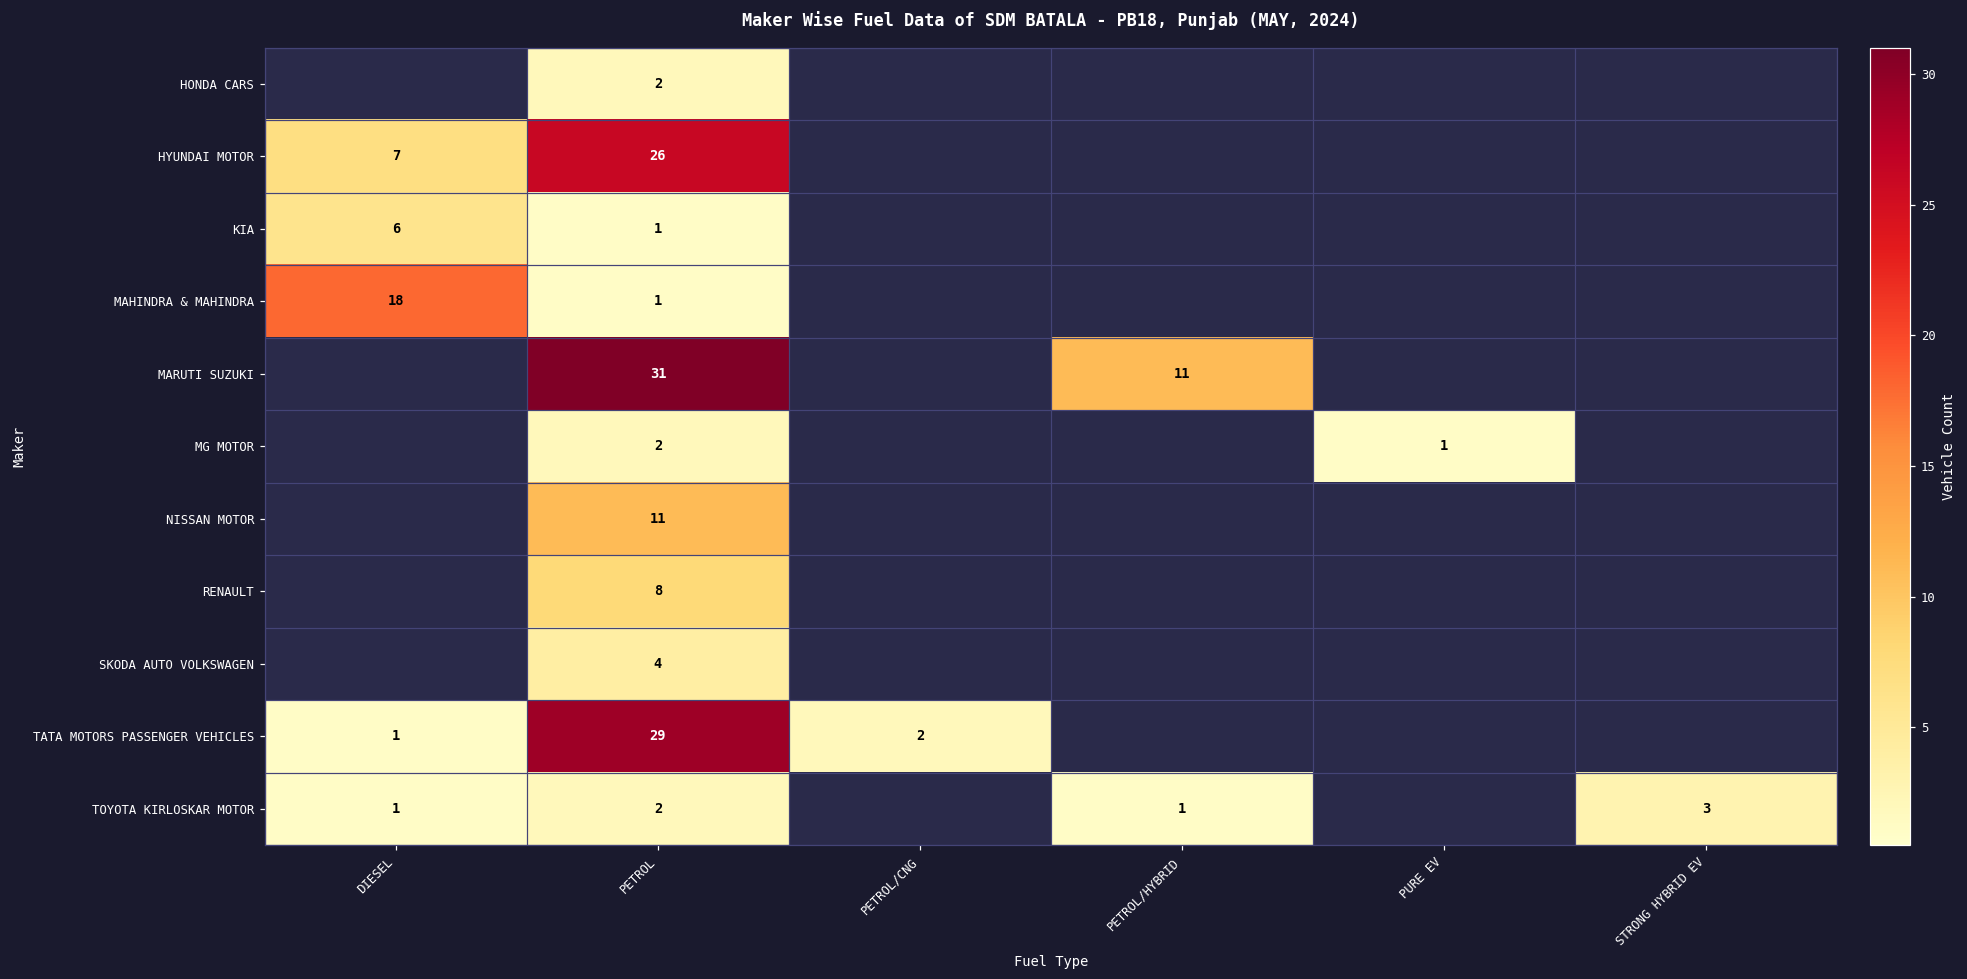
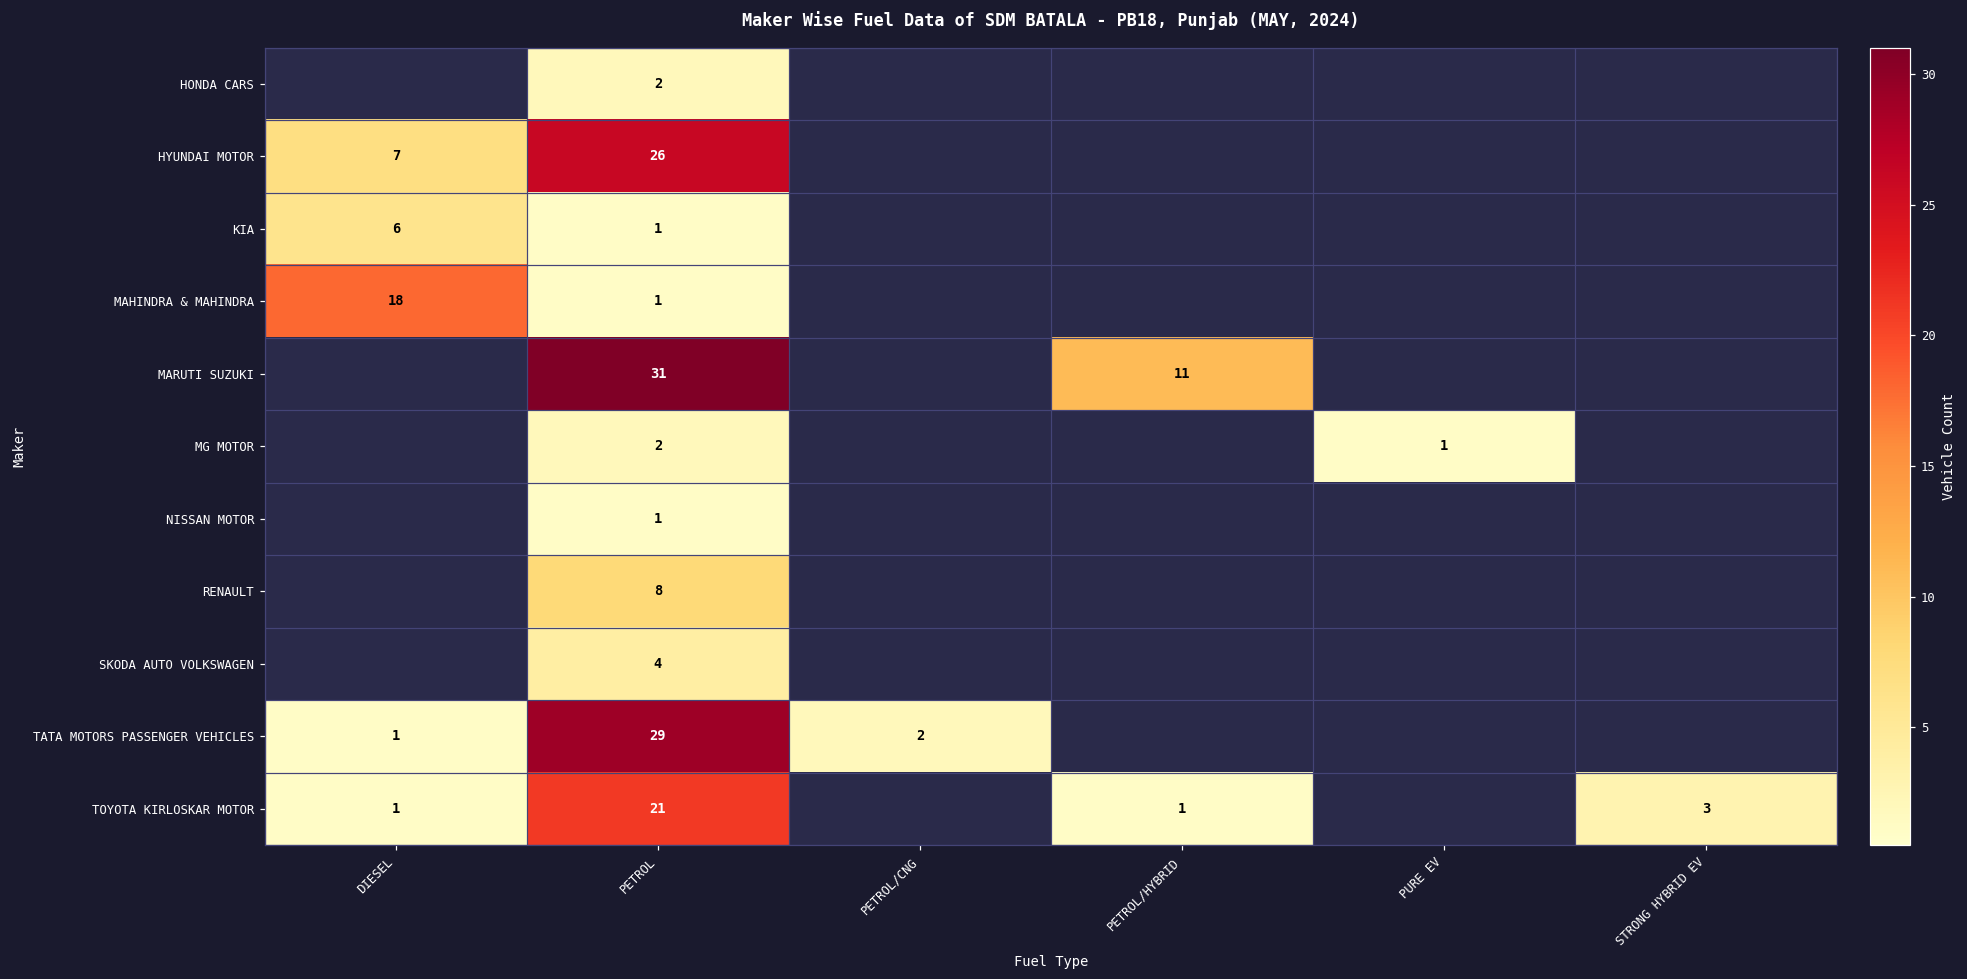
  {
    "HONDA CARS": {
      "PETROL": 2
    },
    "HYUNDAI MOTOR": {
      "DIESEL": 7,
      "PETROL": 26
    },
    "KIA": {
      "DIESEL": 6,
      "PETROL": 1
    },
    "MAHINDRA & MAHINDRA": {
      "DIESEL": 18,
      "PETROL": 1
    },
    "MARUTI SUZUKI": {
      "PETROL": 31,
      "PETROL/HYBRID": 11
    },
    "MG MOTOR": {
      "PETROL": 2,
      "PURE EV": 1
    },
    "NISSAN MOTOR": {
-     "PETROL": 11
+     "PETROL": 1
    },
    "RENAULT": {
      "PETROL": 8
    },
    "SKODA AUTO VOLKSWAGEN": {
      "PETROL": 4
    },
    "TATA MOTORS PASSENGER VEHICLES": {
      "DIESEL": 1,
      "PETROL": 29,
      "PETROL/CNG": 2
    },
    "TOYOTA KIRLOSKAR MOTOR": {
      "DIESEL": 1,
-     "PETROL": 2,
+     "PETROL": 21,
      "PETROL/HYBRID": 1,
      "STRONG HYBRID EV": 3
    }
  }
